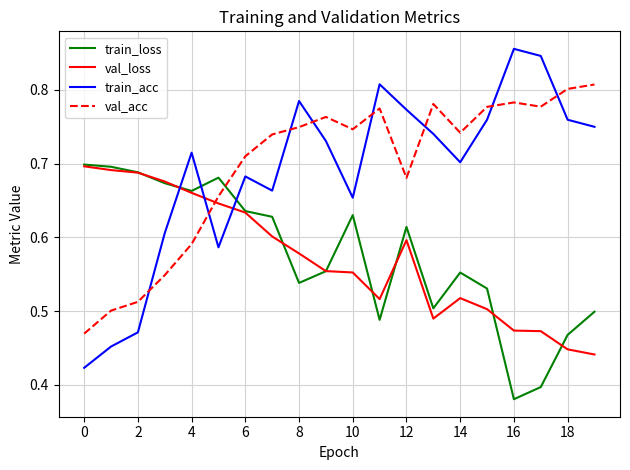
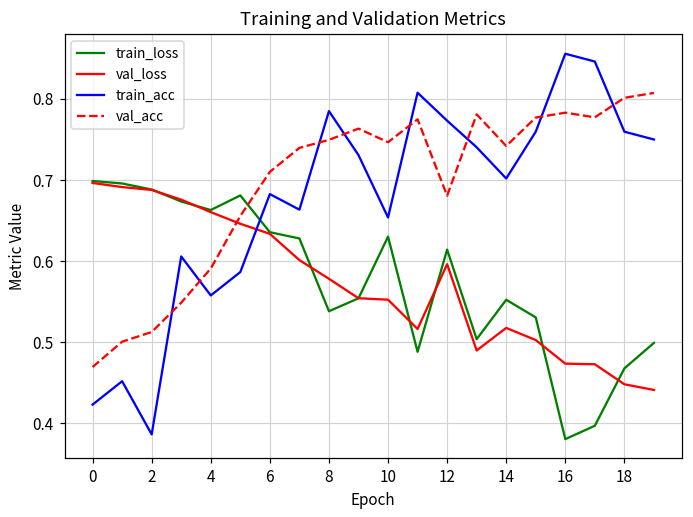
  {
    "train_loss": {
      "8": 0.54,
      "10": 0.63,
      "12": 0.61,
      "14": 0.55,
      "16": 0.38,
      "18": 0.47
    },
    "train_acc": {
      "0": 0.42,
-     "2": 0.47,
-     "4": 0.71,
+     "2": 0.39,
+     "4": 0.56,
      "6": 0.68,
      "8": 0.79,
      "10": 0.65,
      "12": 0.77,
      "14": 0.70,
      "16": 0.86,
      "18": 0.76
    }
  }
